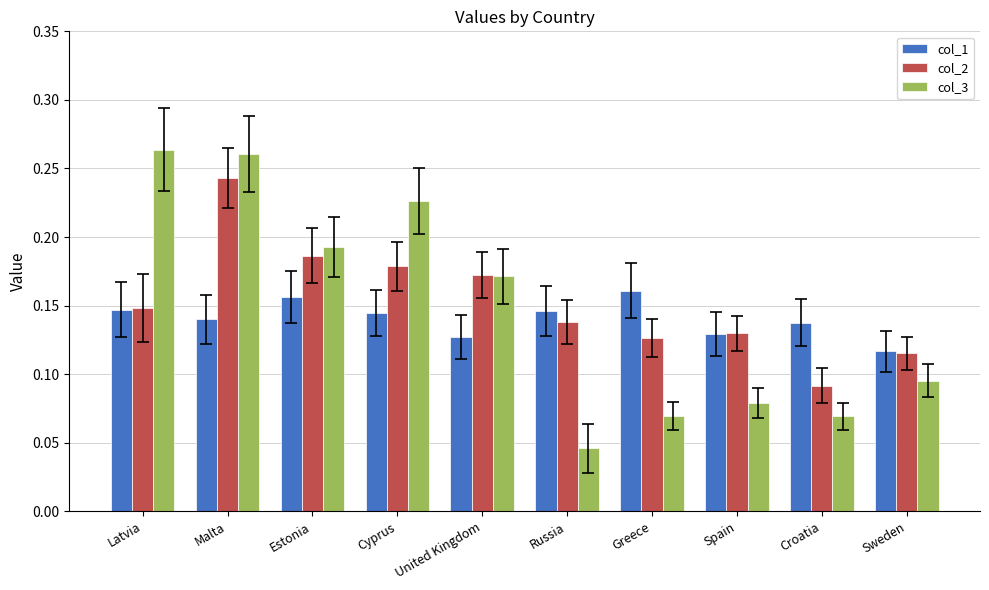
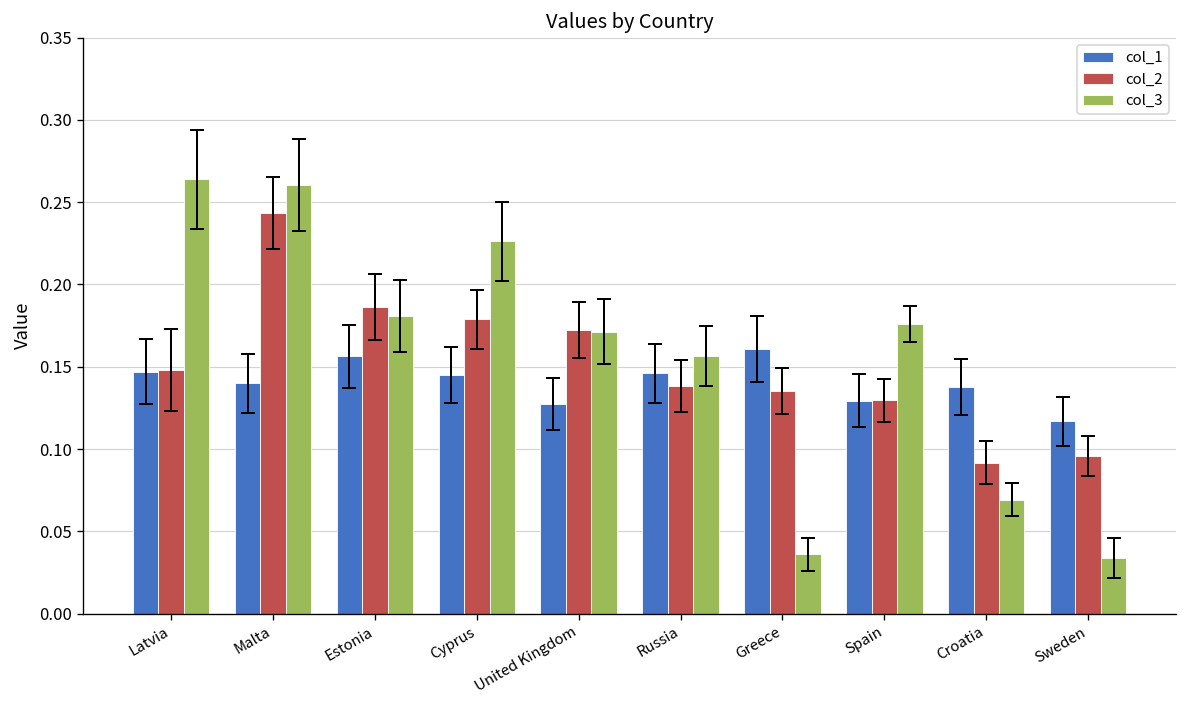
  {
    "col_2": {
      "Latvia": 0.148,
      "Malta": 0.243,
      "Estonia": 0.186,
      "Cyprus": 0.179,
      "United Kingdom": 0.172,
      "Russia": 0.138,
-     "Greece": 0.126,
+     "Greece": 0.136,
      "Spain": 0.130,
      "Croatia": 0.092,
-     "Sweden": 0.115
+     "Sweden": 0.096
    },
    "col_3": {
      "Latvia": 0.264,
      "Malta": 0.261,
-     "Estonia": 0.193,
+     "Estonia": 0.181,
      "Cyprus": 0.226,
      "United Kingdom": 0.171,
-     "Russia": 0.046,
-     "Greece": 0.070,
-     "Spain": 0.079,
+     "Russia": 0.156,
+     "Greece": 0.036,
+     "Spain": 0.176,
      "Croatia": 0.069,
-     "Sweden": 0.095
+     "Sweden": 0.034
    }
  }
